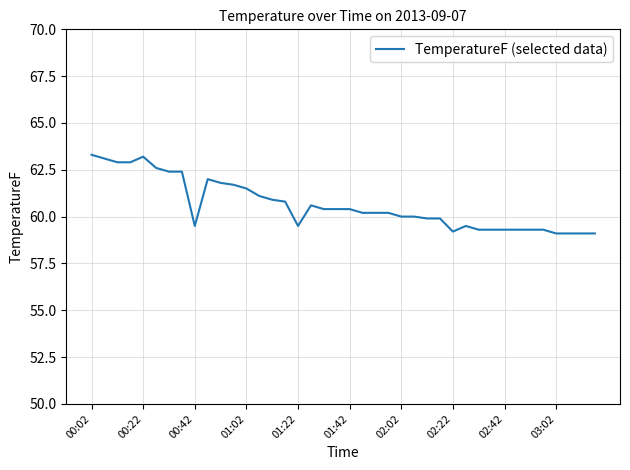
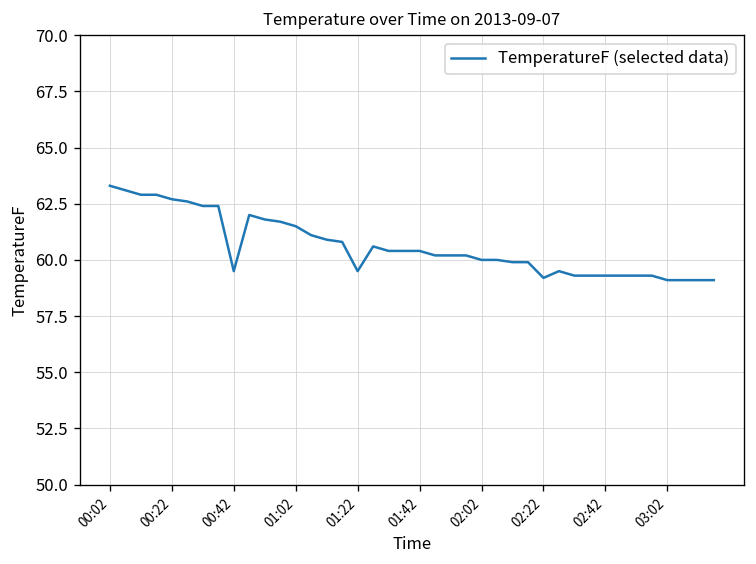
  {
    "00:02": 63.3,
-   "00:22": 63.2,
+   "00:22": 62.7,
    "00:42": 59.5,
    "01:02": 61.5,
    "01:22": 59.5,
    "01:42": 60.4,
    "02:02": 60.0,
    "02:22": 59.2,
    "02:42": 59.3,
    "03:02": 59.1
  }
